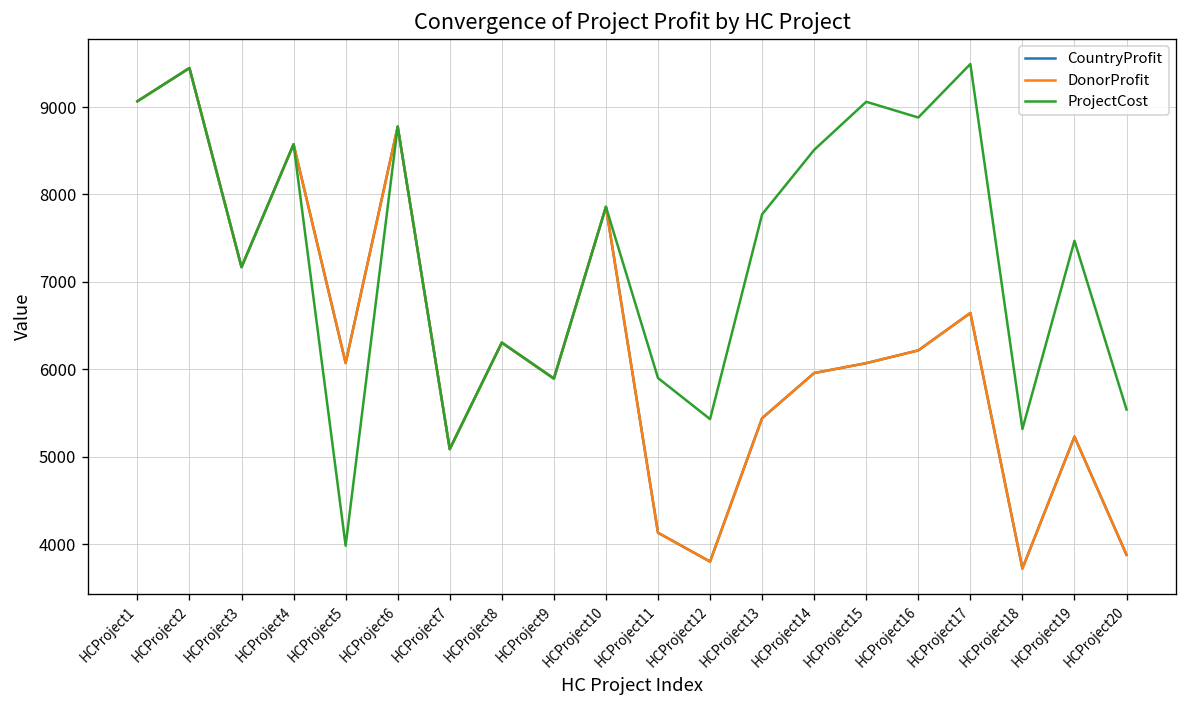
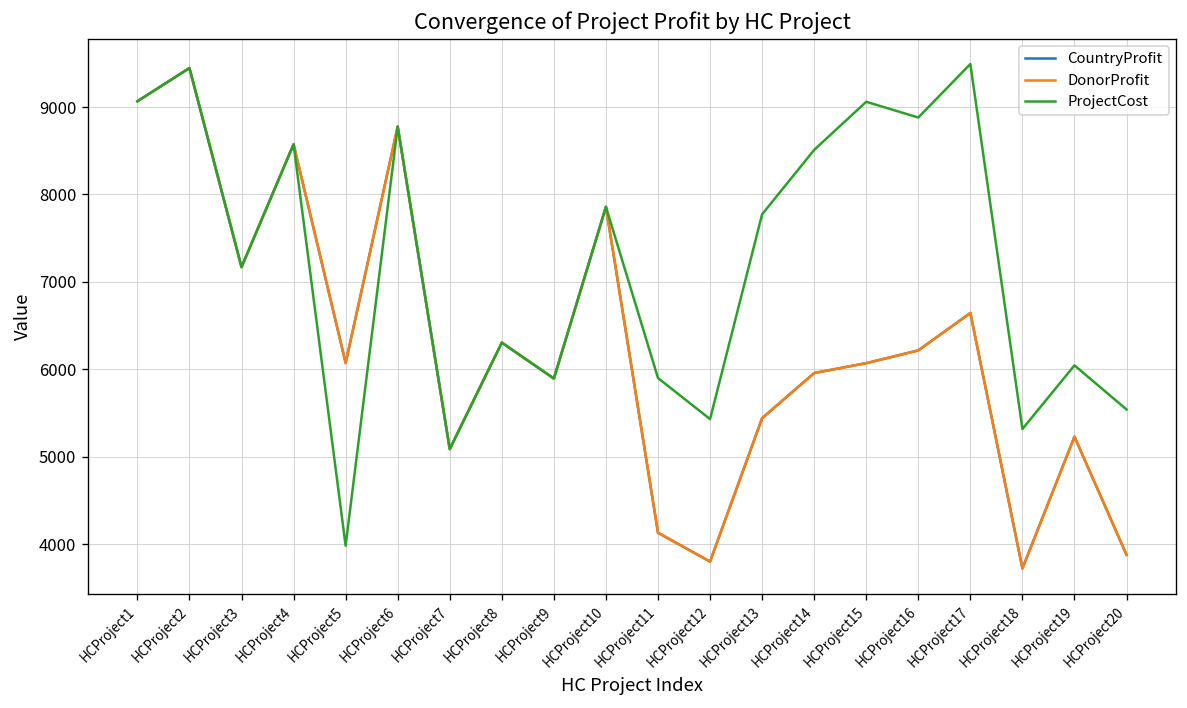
  {
    "DonorProfit": {
      "HCProject5": 6100,
      "HCProject11": 4100,
      "HCProject12": 3800,
      "HCProject13": 5400,
      "HCProject14": 6000,
      "HCProject15": 6100,
      "HCProject16": 6200,
      "HCProject17": 6600,
      "HCProject18": 3700,
      "HCProject19": 5200,
      "HCProject20": 3900
    },
    "ProjectCost": {
      "HCProject5": 4000,
      "HCProject11": 5900,
      "HCProject12": 5400,
      "HCProject13": 7800,
      "HCProject14": 8500,
      "HCProject15": 9100,
      "HCProject16": 8900,
      "HCProject17": 9500,
      "HCProject18": 5300,
-     "HCProject19": 7500,
+     "HCProject19": 6000,
      "HCProject20": 5500
    }
  }
